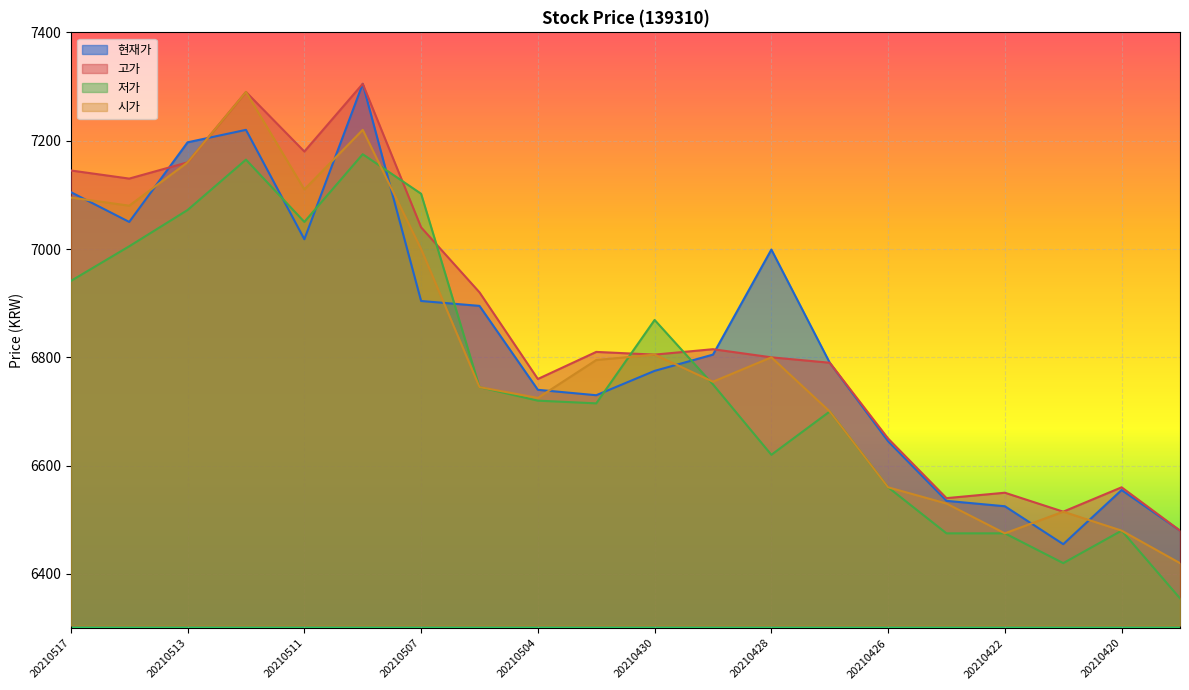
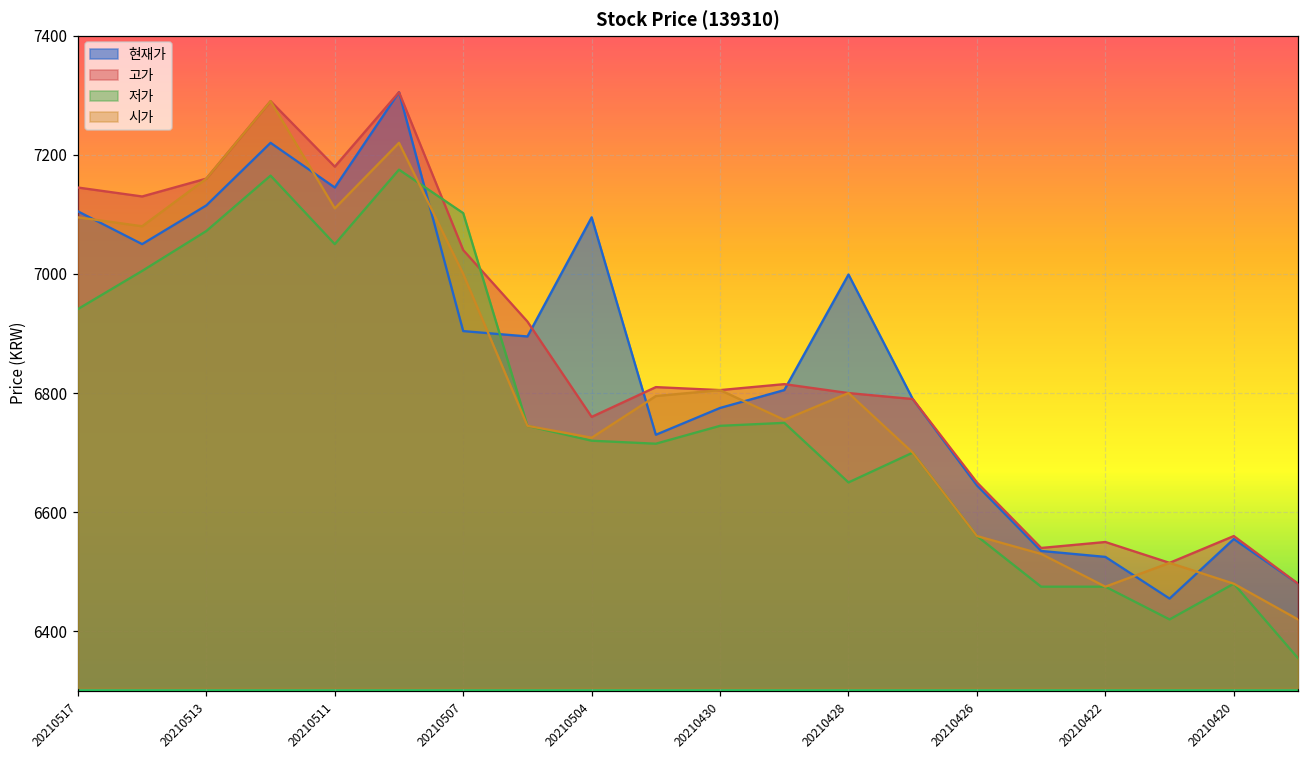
  {
    "현재가": {
      "20210517": 7110,
-     "20210513": 7200,
-     "20210511": 7020,
+     "20210513": 7120,
+     "20210511": 7150,
      "20210507": 6900,
-     "20210504": 6740,
+     "20210504": 7100,
      "20210430": 6780,
      "20210428": 7000,
      "20210426": 6650,
      "20210422": 6530,
      "20210420": 6560
    },
    "저가": {
      "20210517": 6940,
      "20210513": 7070,
      "20210511": 7050,
      "20210507": 7100,
      "20210504": 6720,
-     "20210430": 6870,
-     "20210428": 6620
+     "20210430": 6750,
+     "20210428": 6650
    }
  }
